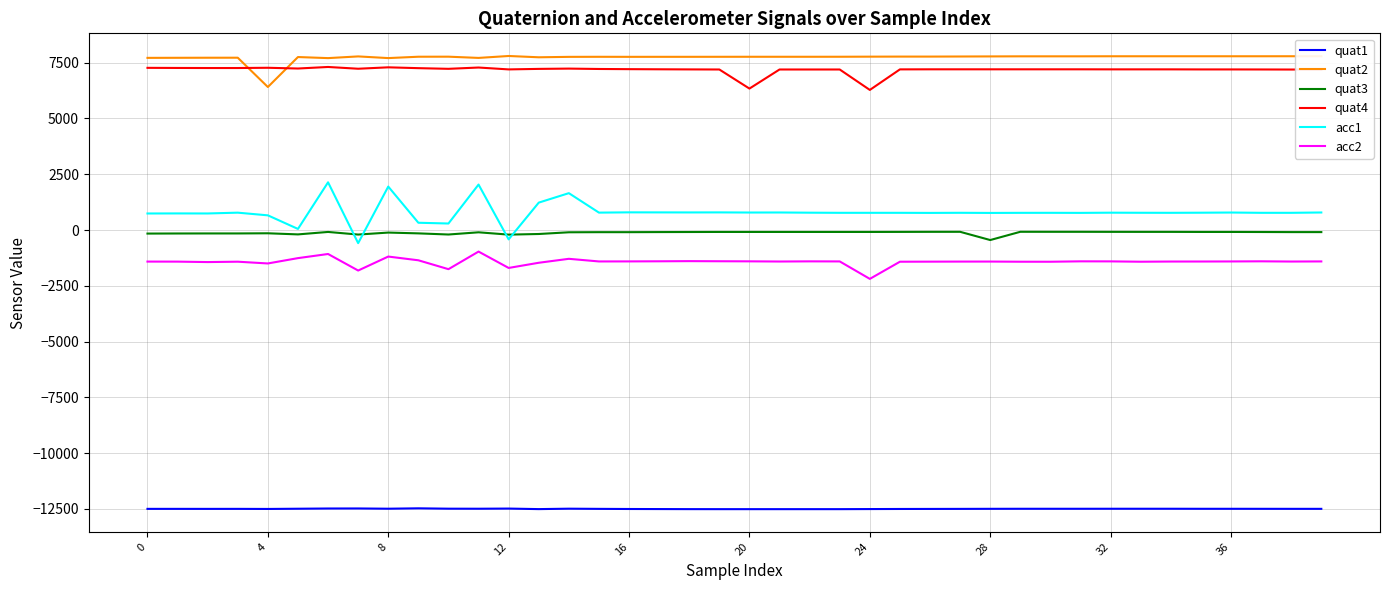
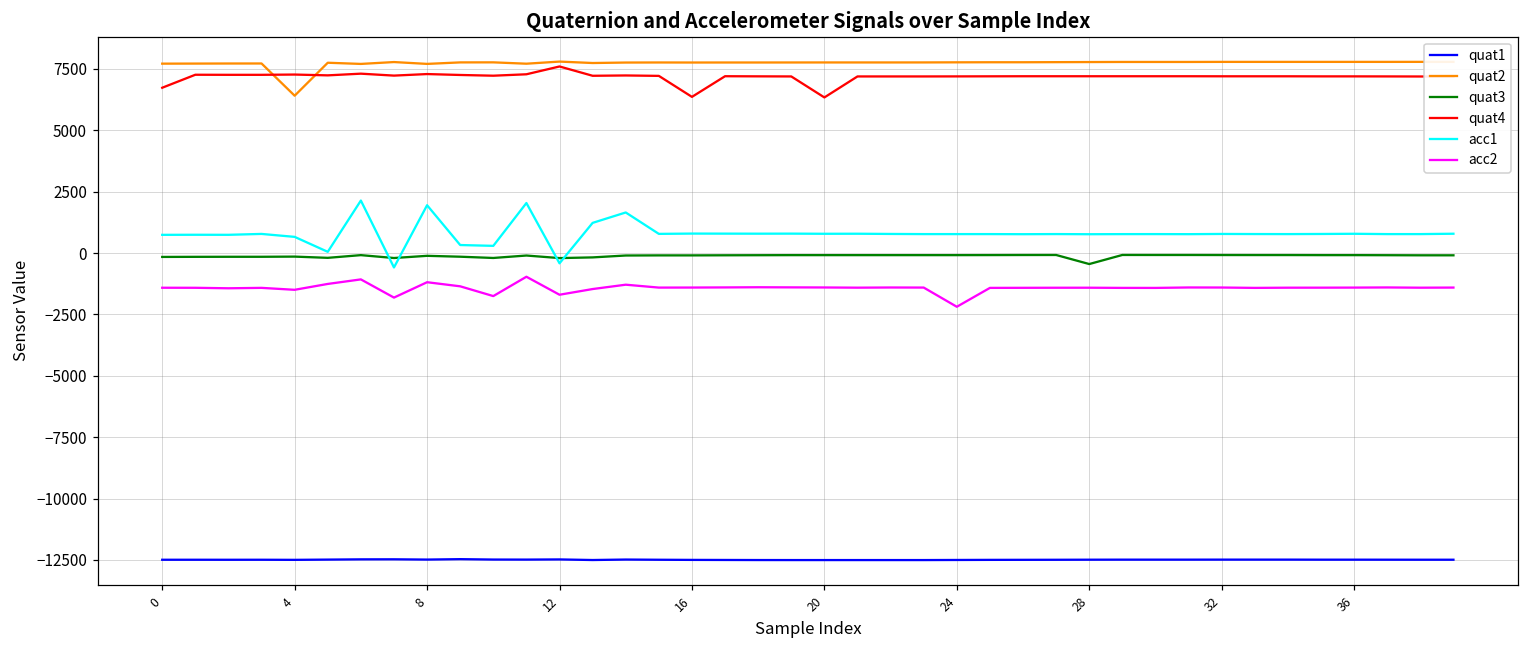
  {
    "quat1": {
      "0": -12500,
      "4": -12500,
      "8": -12500,
      "12": -12500,
      "16": -12500,
      "20": -12500,
      "24": -12500,
      "28": -12500,
      "32": -12500,
      "36": -12500
    },
    "quat2": {
      "0": 7700,
      "4": 6400,
      "8": 7700,
      "12": 7800,
      "16": 7800,
      "20": 7800,
      "24": 7800,
      "28": 7800,
      "32": 7800,
      "36": 7800
    },
    "quat3": {
      "0": -200,
      "4": -100,
      "8": -100,
      "12": -200,
      "16": -100,
      "20": -100,
      "24": -100,
      "28": -400,
      "32": -100,
      "36": -100
    },
    "quat4": {
-     "0": 7300,
+     "0": 6700,
      "4": 7300,
      "8": 7300,
-     "12": 7200,
-     "16": 7200,
+     "12": 7600,
+     "16": 6400,
      "20": 6300,
-     "24": 6300,
+     "24": 7200,
      "28": 7200,
      "32": 7200,
      "36": 7200
    },
    "acc1": {
      "0": 700,
      "4": 700,
      "8": 1900,
      "12": -400,
      "16": 800,
      "20": 800,
      "24": 800,
      "28": 800,
      "32": 800,
      "36": 800
    },
    "acc2": {
      "0": -1400,
      "4": -1500,
      "8": -1200,
      "12": -1700,
      "16": -1400,
      "20": -1400,
      "24": -2200,
      "28": -1400,
      "32": -1400,
      "36": -1400
    }
  }
